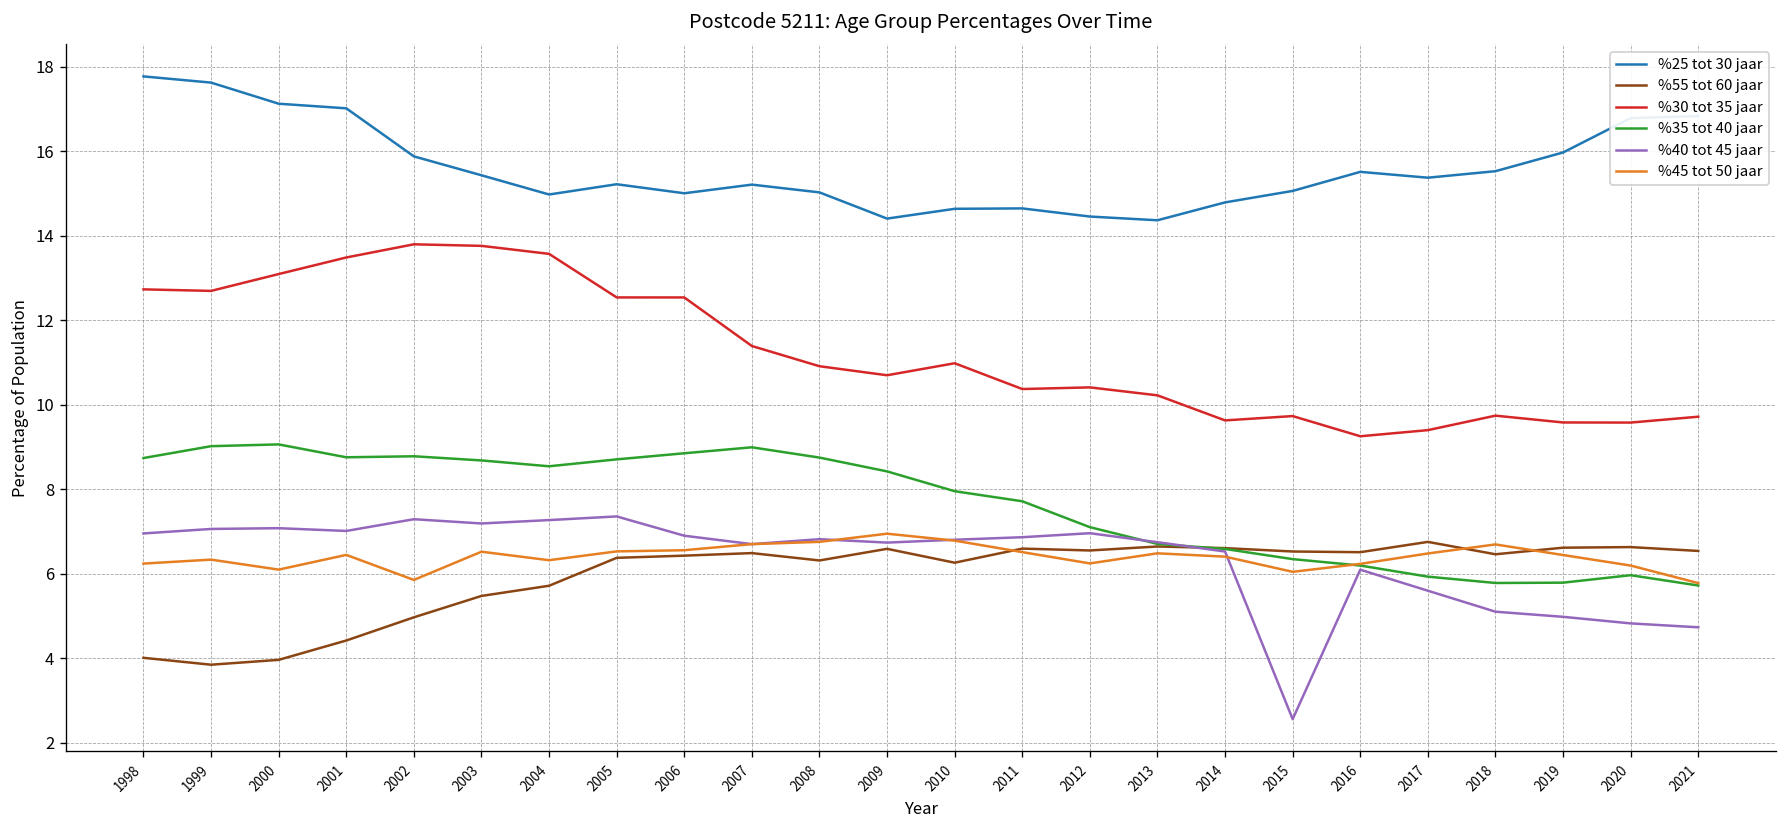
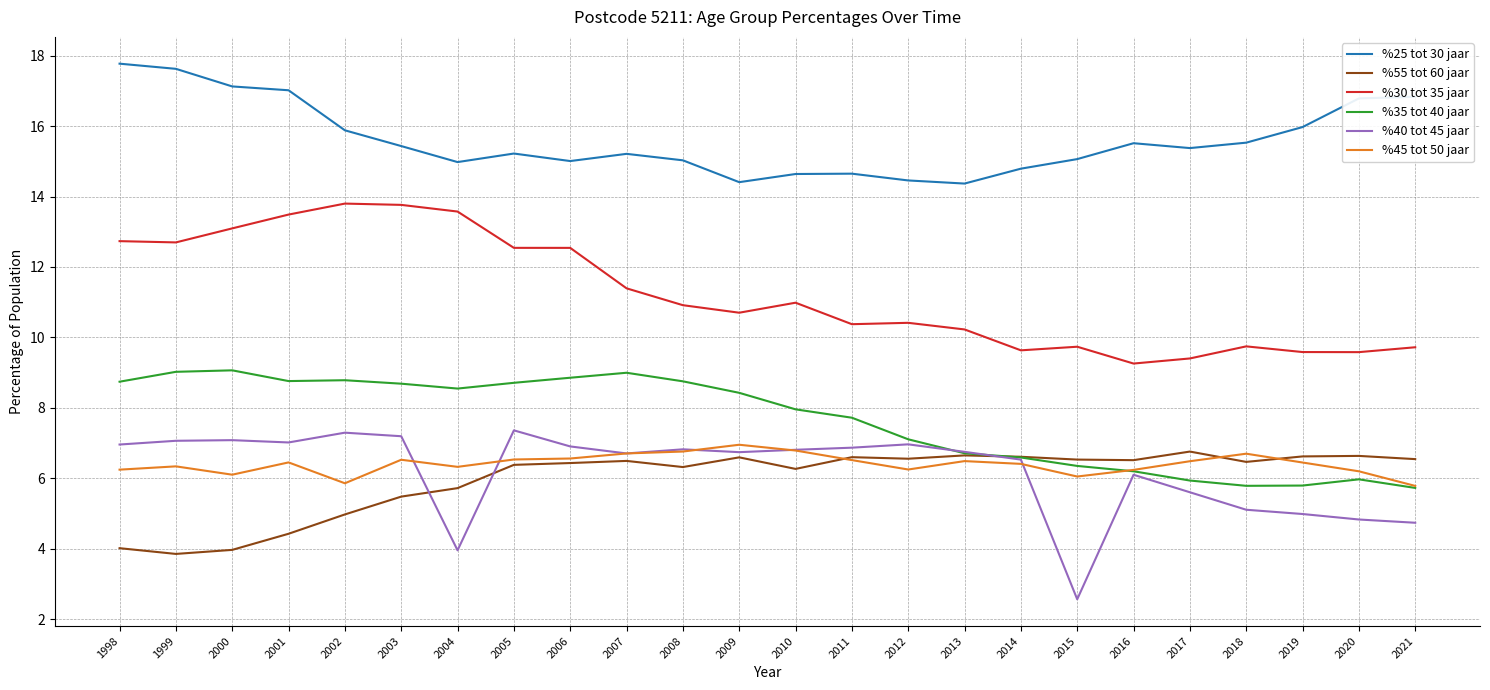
  {
    "%25 tot 30 jaar": {
      "1998": 17.8,
      "1999": 17.6,
      "2000": 17.1,
      "2001": 17.0,
      "2002": 15.9,
      "2003": 15.4,
      "2004": 15.0,
      "2005": 15.2,
      "2006": 15.0,
      "2007": 15.2,
      "2008": 15.0,
      "2009": 14.4,
      "2010": 14.6,
      "2011": 14.7,
      "2012": 14.5,
      "2013": 14.4,
      "2014": 14.8,
      "2015": 15.1,
      "2016": 15.5,
      "2017": 15.4,
      "2018": 15.5,
      "2019": 16.0
    },
    "%55 tot 60 jaar": {
      "1998": 4.0,
      "1999": 3.9,
      "2000": 4.0,
      "2001": 4.4,
      "2002": 5.0,
      "2003": 5.5,
      "2004": 5.7,
      "2005": 6.4,
      "2006": 6.4,
      "2007": 6.5,
      "2008": 6.3,
      "2009": 6.6,
      "2010": 6.3,
      "2011": 6.6,
      "2012": 6.6,
      "2015": 6.5,
      "2016": 6.5,
      "2017": 6.8,
      "2018": 6.5,
      "2019": 6.6,
      "2020": 6.6,
      "2021": 6.5
    },
    "%30 tot 35 jaar": {
      "1998": 12.7,
      "1999": 12.7,
      "2000": 13.1,
      "2001": 13.5,
      "2002": 13.8,
      "2003": 13.8,
      "2004": 13.6,
      "2005": 12.5,
      "2006": 12.5,
      "2007": 11.4,
      "2008": 10.9,
      "2009": 10.7,
      "2010": 11.0,
      "2011": 10.4,
      "2012": 10.4,
      "2013": 10.2,
      "2014": 9.6,
      "2015": 9.7,
      "2016": 9.3,
      "2017": 9.4,
      "2018": 9.7,
      "2019": 9.6,
      "2020": 9.6,
      "2021": 9.7
    },
    "%35 tot 40 jaar": {
      "1998": 8.7,
      "1999": 9.0,
      "2000": 9.1,
      "2001": 8.8,
      "2002": 8.8,
      "2003": 8.7,
      "2004": 8.5,
      "2005": 8.7,
      "2006": 8.9,
      "2007": 9.0,
      "2008": 8.8,
      "2009": 8.4,
      "2010": 8.0,
      "2011": 7.7,
      "2012": 7.1,
      "2015": 6.4,
      "2017": 5.9,
      "2018": 5.8,
      "2019": 5.8,
      "2020": 6.0
    },
    "%40 tot 45 jaar": {
      "1998": 7.0,
      "1999": 7.1,
      "2000": 7.1,
      "2001": 7.0,
      "2002": 7.3,
      "2003": 7.2,
-     "2004": 7.3,
+     "2004": 4.0,
      "2005": 7.4,
      "2006": 6.9,
      "2009": 6.7,
      "2011": 6.9,
      "2012": 7.0,
      "2015": 2.6,
      "2016": 6.1,
      "2017": 5.6,
      "2018": 5.1,
      "2019": 5.0,
      "2020": 4.8,
      "2021": 4.7
    },
    "%45 tot 50 jaar": {
      "1998": 6.2,
      "1999": 6.3,
      "2000": 6.1,
      "2001": 6.5,
      "2002": 5.9,
      "2003": 6.5,
      "2004": 6.3,
      "2005": 6.5,
      "2006": 6.6,
      "2009": 7.0,
      "2011": 6.5,
      "2012": 6.2,
      "2013": 6.5,
      "2014": 6.4,
      "2015": 6.0,
      "2017": 6.5,
      "2018": 6.7,
      "2019": 6.4,
      "2020": 6.2
    }
  }
